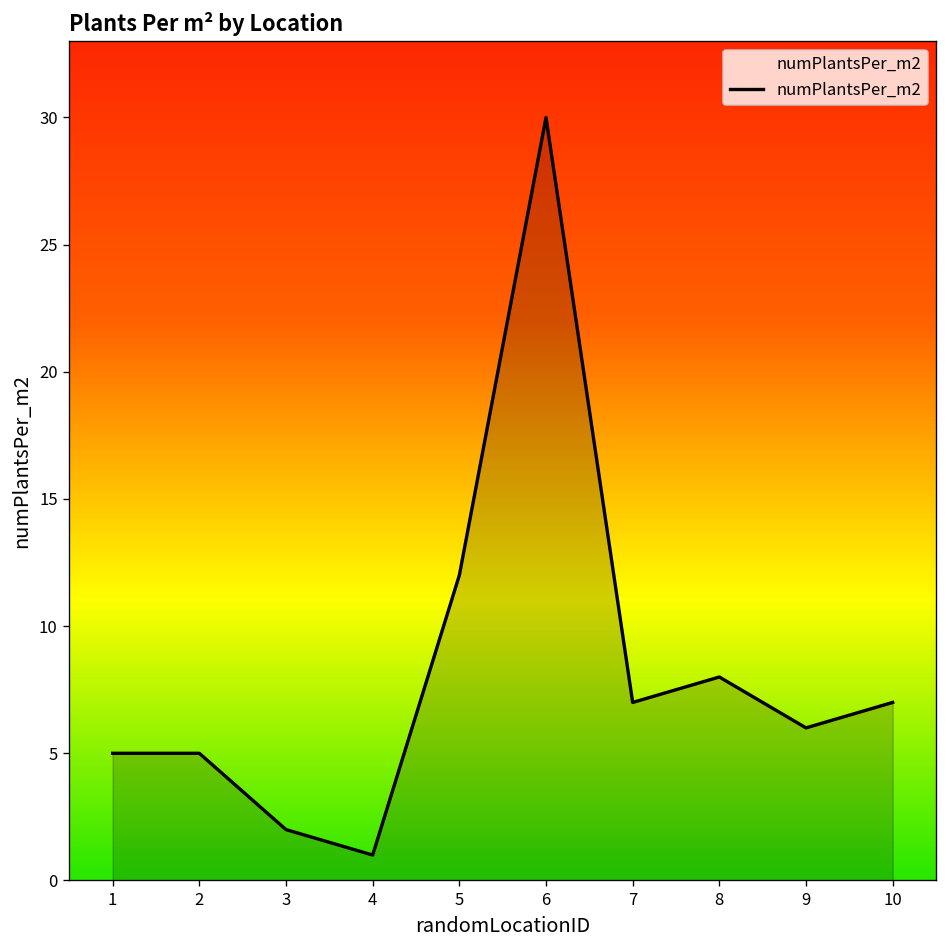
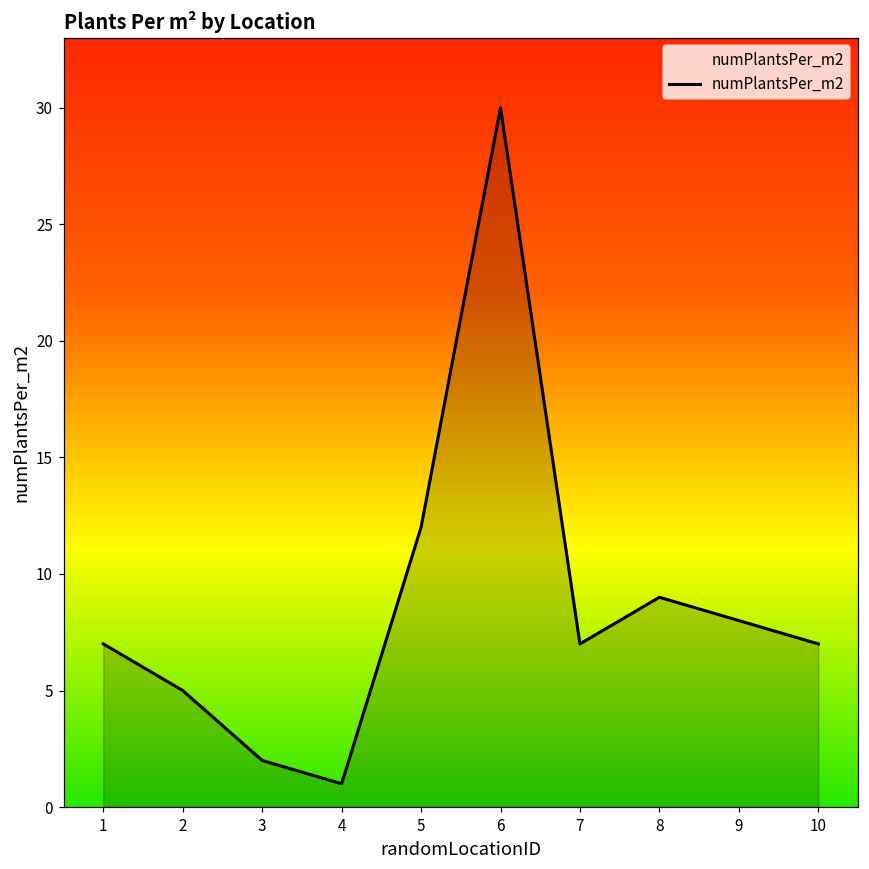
  {
-   "1": 5,
+   "1": 7,
    "2": 5,
    "3": 2,
    "4": 1,
    "5": 12,
    "6": 30,
    "7": 7,
-   "8": 8,
-   "9": 6,
+   "8": 9,
+   "9": 8,
    "10": 7
  }
